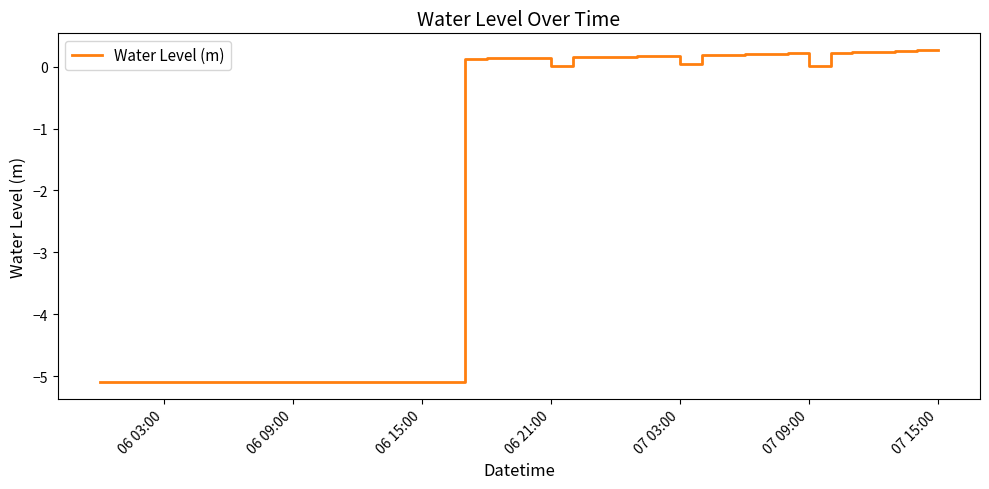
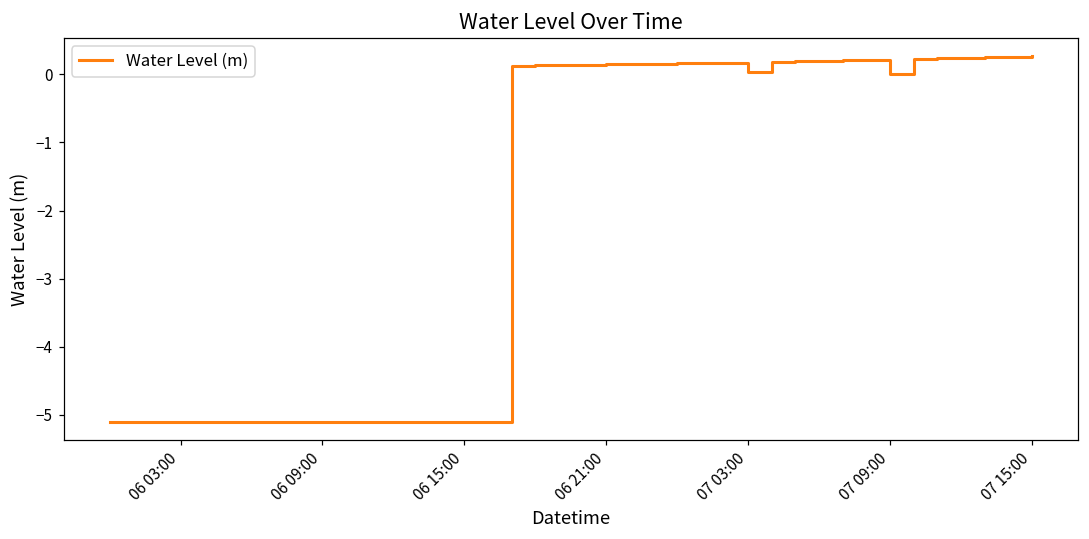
  {
    "06 03:00": -5.1,
    "06 09:00": -5.1,
    "06 15:00": -5.1,
-   "06 21:00": 0.0,
+   "06 21:00": 0.1,
    "07 03:00": 0.0,
    "07 09:00": 0.0,
    "07 15:00": 0.3
  }
